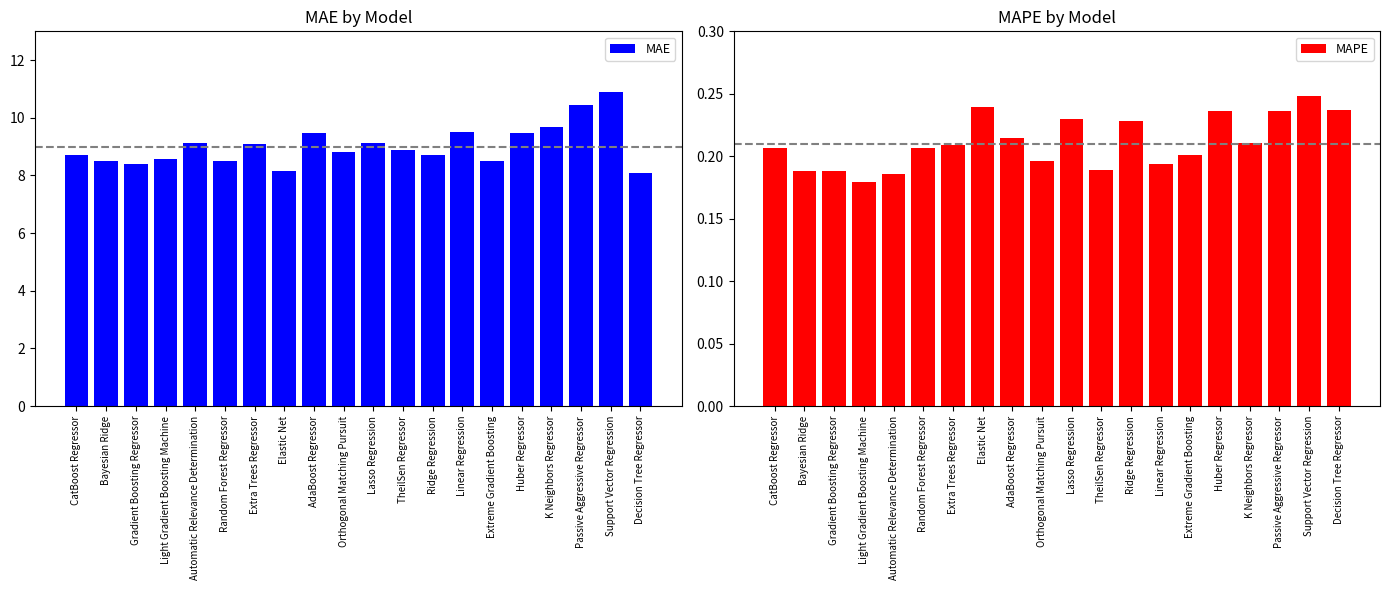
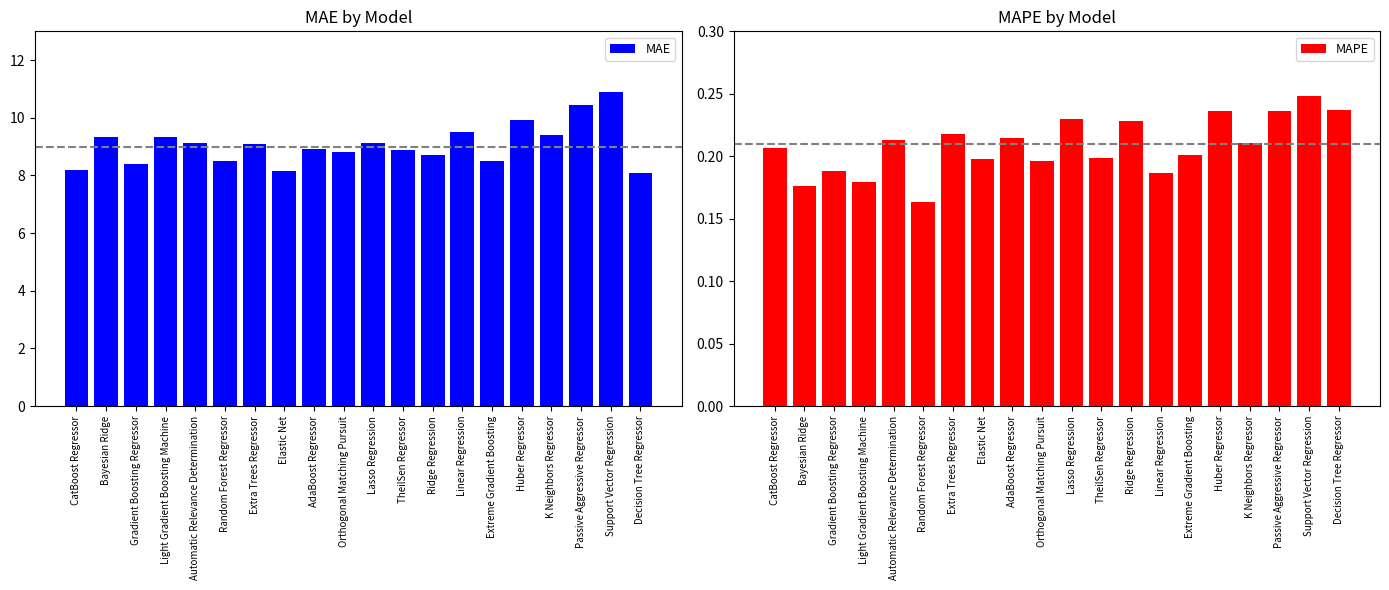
  {
    "MAE by Model": {
-     "CatBoost Regressor": 8.7,
-     "Bayesian Ridge": 8.5,
+     "CatBoost Regressor": 8.2,
+     "Bayesian Ridge": 9.3,
      "Gradient Boosting Regressor": 8.4,
-     "Light Gradient Boosting Machine": 8.6,
+     "Light Gradient Boosting Machine": 9.3,
      "Automatic Relevance Determination": 9.1,
      "Random Forest Regressor": 8.5,
      "Extra Trees Regressor": 9.1,
      "Elastic Net": 8.1,
-     "AdaBoost Regressor": 9.5,
+     "AdaBoost Regressor": 8.9,
      "Orthogonal Matching Pursuit": 8.8,
      "Lasso Regression": 9.1,
      "TheilSen Regressor": 8.9,
      "Ridge Regression": 8.7,
      "Linear Regression": 9.5,
      "Extreme Gradient Boosting": 8.5,
-     "Huber Regressor": 9.5,
-     "K Neighbors Regressor": 9.7,
+     "Huber Regressor": 9.9,
+     "K Neighbors Regressor": 9.4,
      "Passive Aggressive Regressor": 10.4,
      "Support Vector Regression": 10.9,
      "Decision Tree Regressor": 8.1
    },
    "MAPE by Model": {
      "CatBoost Regressor": 0.207,
-     "Bayesian Ridge": 0.188,
+     "Bayesian Ridge": 0.176,
      "Gradient Boosting Regressor": 0.188,
      "Light Gradient Boosting Machine": 0.179,
-     "Automatic Relevance Determination": 0.186,
-     "Random Forest Regressor": 0.207,
-     "Extra Trees Regressor": 0.209,
-     "Elastic Net": 0.240,
+     "Automatic Relevance Determination": 0.213,
+     "Random Forest Regressor": 0.164,
+     "Extra Trees Regressor": 0.218,
+     "Elastic Net": 0.198,
      "AdaBoost Regressor": 0.215,
      "Orthogonal Matching Pursuit": 0.196,
      "Lasso Regression": 0.230,
-     "TheilSen Regressor": 0.189,
+     "TheilSen Regressor": 0.199,
      "Ridge Regression": 0.228,
-     "Linear Regression": 0.194,
+     "Linear Regression": 0.186,
      "Extreme Gradient Boosting": 0.201,
      "Huber Regressor": 0.236,
      "K Neighbors Regressor": 0.210,
      "Passive Aggressive Regressor": 0.236,
      "Support Vector Regression": 0.249,
      "Decision Tree Regressor": 0.237
    }
  }
